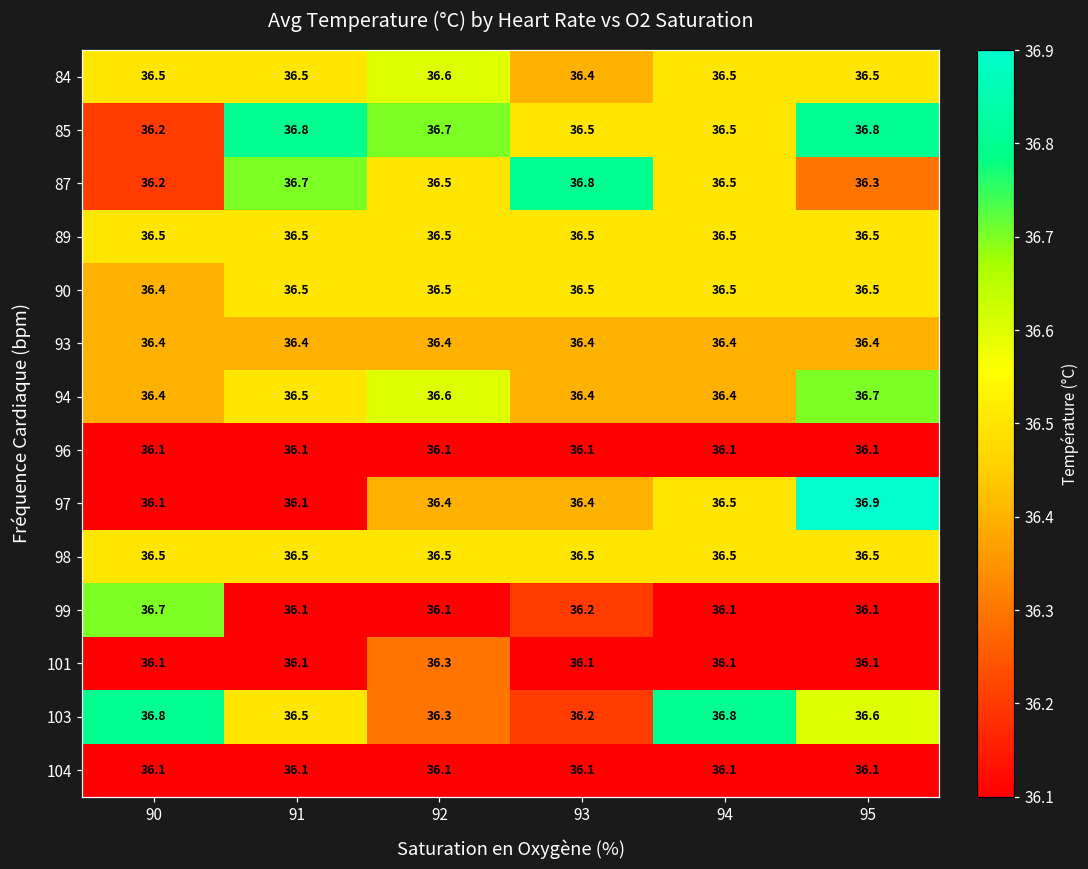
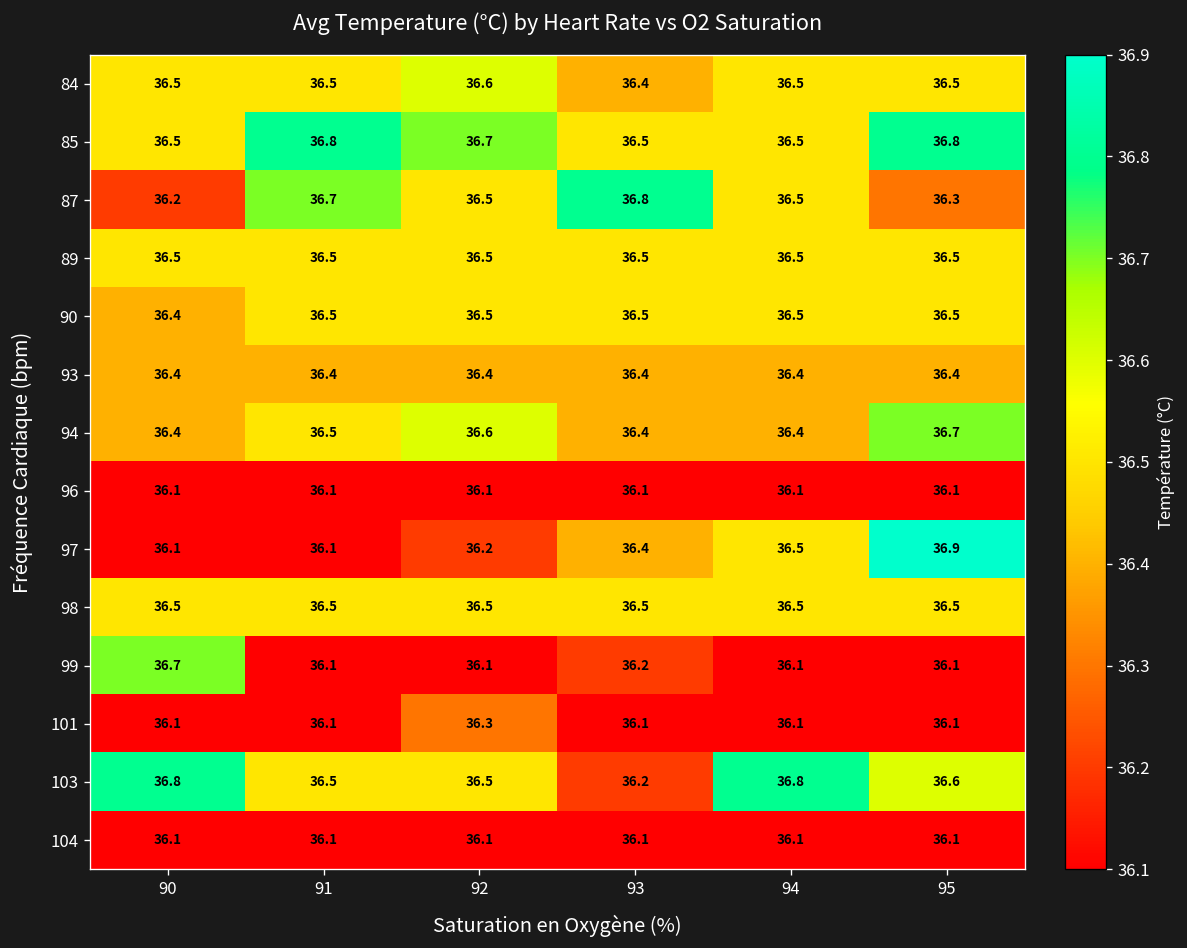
  {
    "84": {
      "90": 36.5,
      "91": 36.5,
      "92": 36.6,
      "93": 36.4,
      "94": 36.5,
      "95": 36.5
    },
    "85": {
-     "90": 36.2,
+     "90": 36.5,
      "91": 36.8,
      "92": 36.7,
      "93": 36.5,
      "94": 36.5,
      "95": 36.8
    },
    "87": {
      "90": 36.2,
      "91": 36.7,
      "92": 36.5,
      "93": 36.8,
      "94": 36.5,
      "95": 36.3
    },
    "89": {
      "90": 36.5,
      "91": 36.5,
      "92": 36.5,
      "93": 36.5,
      "94": 36.5,
      "95": 36.5
    },
    "90": {
      "90": 36.4,
      "91": 36.5,
      "92": 36.5,
      "93": 36.5,
      "94": 36.5,
      "95": 36.5
    },
    "93": {
      "90": 36.4,
      "91": 36.4,
      "92": 36.4,
      "93": 36.4,
      "94": 36.4,
      "95": 36.4
    },
    "94": {
      "90": 36.4,
      "91": 36.5,
      "92": 36.6,
      "93": 36.4,
      "94": 36.4,
      "95": 36.7
    },
    "96": {
      "90": 36.1,
      "91": 36.1,
      "92": 36.1,
      "93": 36.1,
      "94": 36.1,
      "95": 36.1
    },
    "97": {
      "90": 36.1,
      "91": 36.1,
-     "92": 36.4,
+     "92": 36.2,
      "93": 36.4,
      "94": 36.5,
      "95": 36.9
    },
    "98": {
      "90": 36.5,
      "91": 36.5,
      "92": 36.5,
      "93": 36.5,
      "94": 36.5,
      "95": 36.5
    },
    "99": {
      "90": 36.7,
      "91": 36.1,
      "92": 36.1,
      "93": 36.2,
      "94": 36.1,
      "95": 36.1
    },
    "101": {
      "90": 36.1,
      "91": 36.1,
      "92": 36.3,
      "93": 36.1,
      "94": 36.1,
      "95": 36.1
    },
    "103": {
      "90": 36.8,
      "91": 36.5,
-     "92": 36.3,
+     "92": 36.5,
      "93": 36.2,
      "94": 36.8,
      "95": 36.6
    },
    "104": {
      "90": 36.1,
      "91": 36.1,
      "92": 36.1,
      "93": 36.1,
      "94": 36.1,
      "95": 36.1
    }
  }
